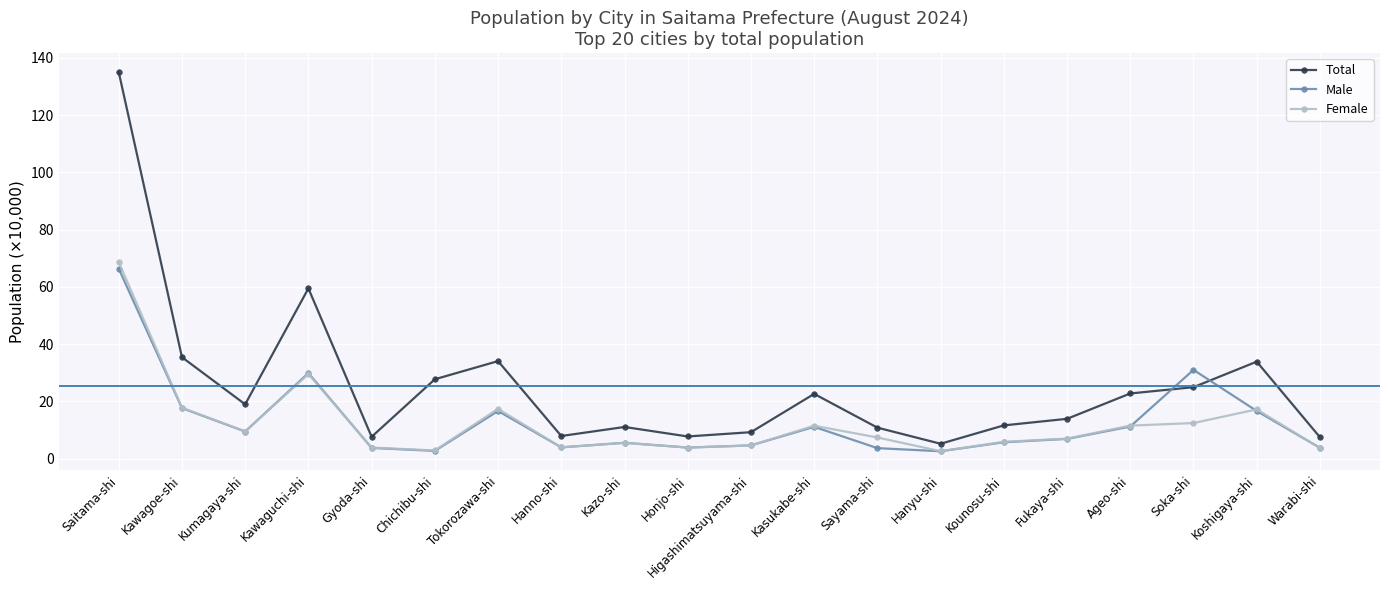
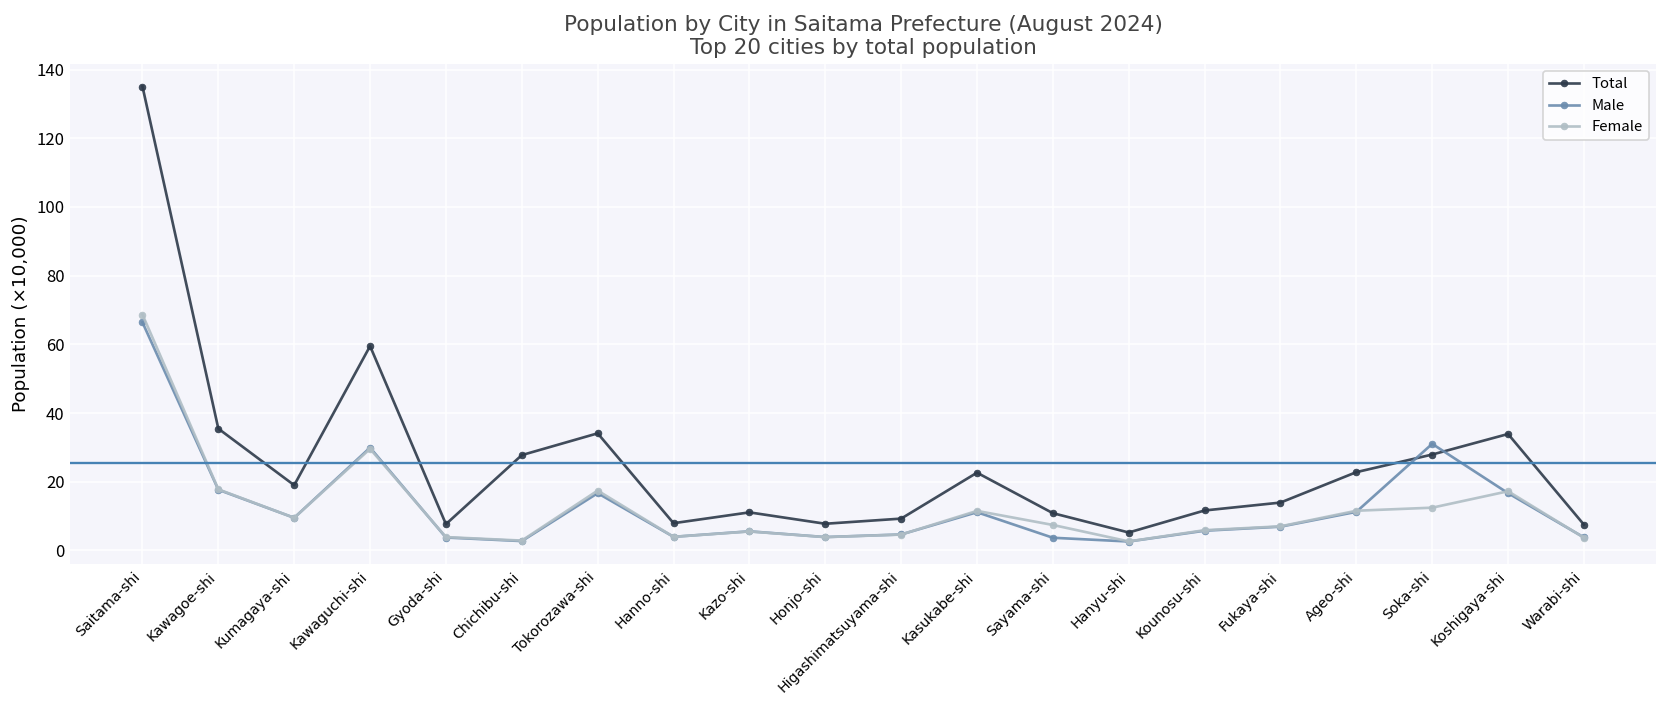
  {
    "Total": {
      "Saitama-shi": 135,
      "Kawagoe-shi": 35,
      "Kumagaya-shi": 19,
      "Kawaguchi-shi": 59,
      "Gyoda-shi": 8,
      "Chichibu-shi": 28,
      "Tokorozawa-shi": 34,
      "Hanno-shi": 8,
      "Kazo-shi": 11,
      "Honjo-shi": 8,
      "Higashimatsuyama-shi": 9,
      "Kasukabe-shi": 23,
      "Sayama-shi": 11,
      "Hanyu-shi": 5,
      "Kounosu-shi": 12,
      "Fukaya-shi": 14,
      "Ageo-shi": 23,
-     "Soka-shi": 25,
+     "Soka-shi": 28,
      "Koshigaya-shi": 34,
      "Warabi-shi": 8
    },
    "Male": {
      "Saitama-shi": 66,
      "Sayama-shi": 4,
      "Soka-shi": 31
    },
    "Female": {
      "Saitama-shi": 69,
      "Sayama-shi": 7,
      "Soka-shi": 12
    }
  }
